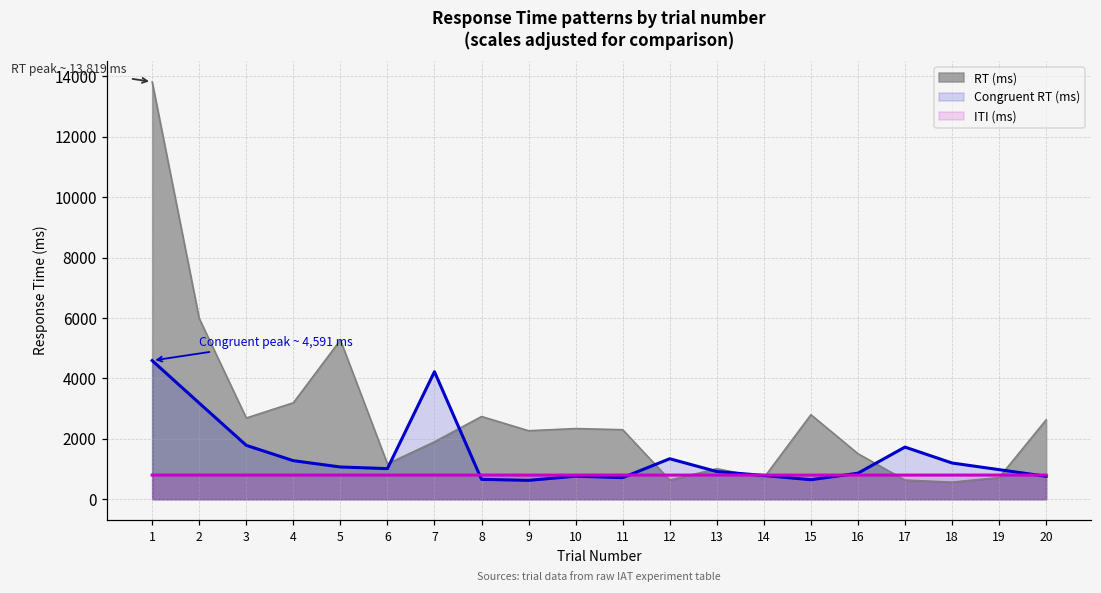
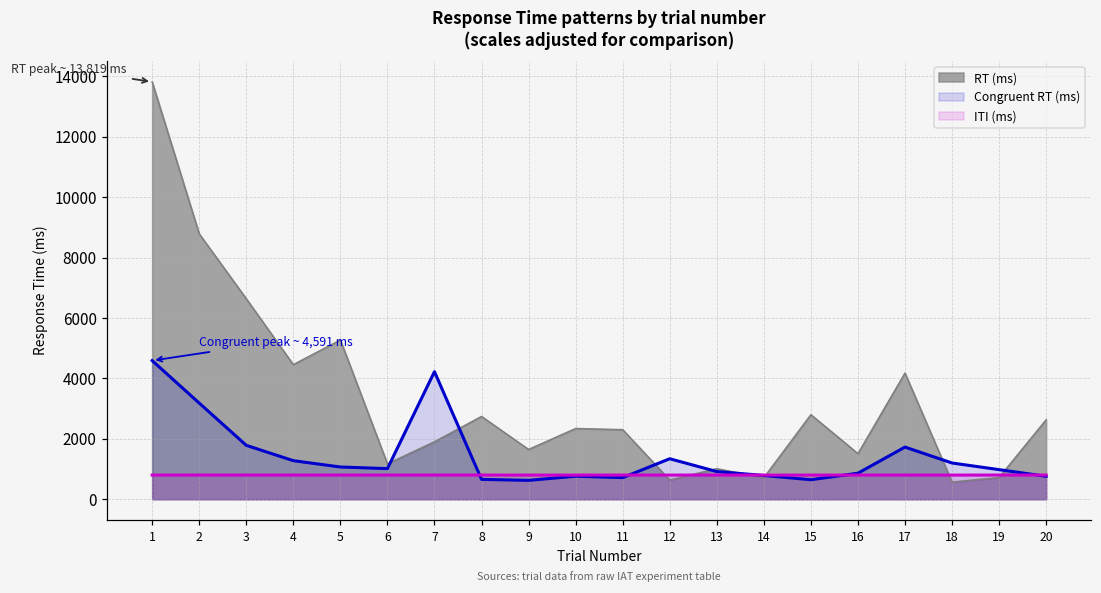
  {
    "RT (ms)": {
-     "2": 6000,
-     "3": 2700,
-     "4": 3200,
+     "2": 8800,
+     "3": 6600,
+     "4": 4500,
      "6": 1200,
      "7": 1900,
      "8": 2700,
-     "9": 2300,
+     "9": 1600,
      "10": 2300,
      "11": 2300,
      "12": 600,
      "13": 1000,
      "15": 2800,
      "16": 1500,
-     "17": 600,
+     "17": 4200,
      "18": 600,
      "20": 2600
    }
  }
